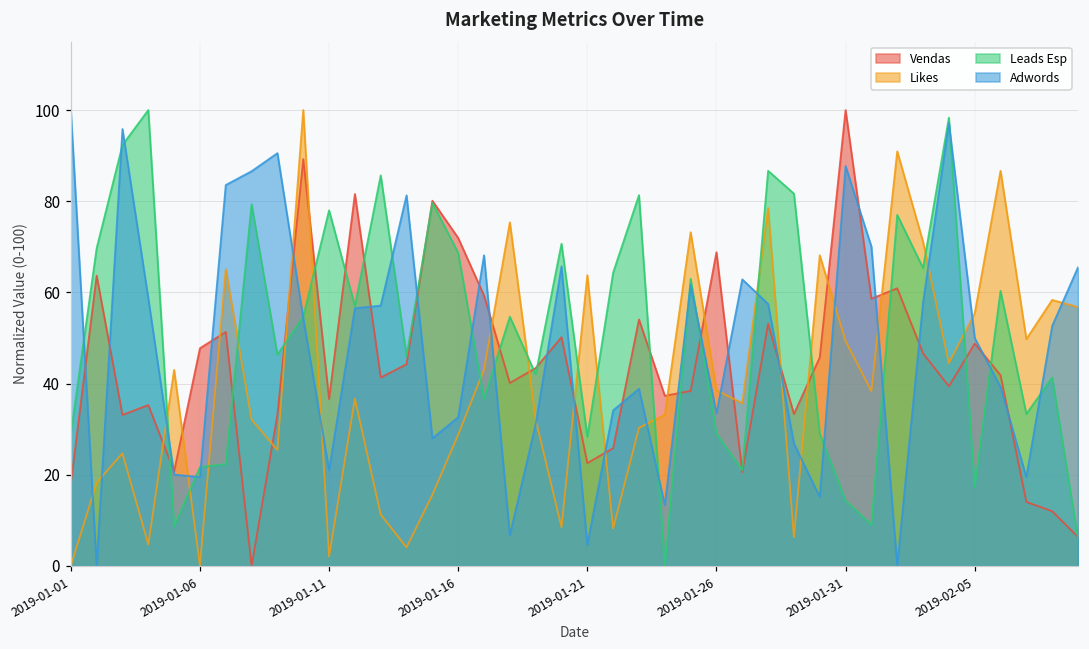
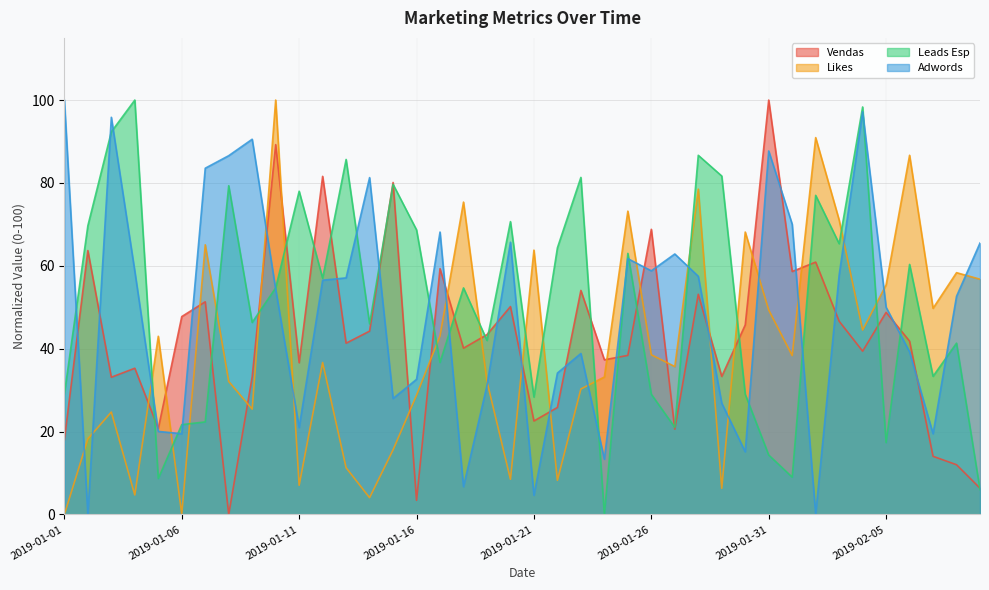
  {
    "Vendas": {
      "2019-01-01": 18,
      "2019-01-06": 48,
      "2019-01-11": 37,
-     "2019-01-16": 72,
+     "2019-01-16": 3,
      "2019-01-21": 23,
      "2019-01-26": 69,
      "2019-01-31": 100,
      "2019-02-05": 49
    },
    "Likes": {
      "2019-01-01": 0,
      "2019-01-06": 0,
-     "2019-01-11": 2,
+     "2019-01-11": 7,
      "2019-01-16": 29,
      "2019-01-21": 64,
      "2019-01-26": 39,
      "2019-01-31": 49,
      "2019-02-05": 55
    },
    "Leads Esp": {
      "2019-01-01": 29,
      "2019-01-06": 22,
      "2019-01-11": 78,
      "2019-01-16": 69,
      "2019-01-21": 28,
      "2019-01-26": 29,
      "2019-01-31": 14,
      "2019-02-05": 17
    },
    "Adwords": {
      "2019-01-01": 100,
      "2019-01-06": 19,
      "2019-01-11": 21,
      "2019-01-16": 33,
      "2019-01-21": 5,
-     "2019-01-26": 33,
+     "2019-01-26": 59,
      "2019-01-31": 88,
      "2019-02-05": 50
    }
  }
